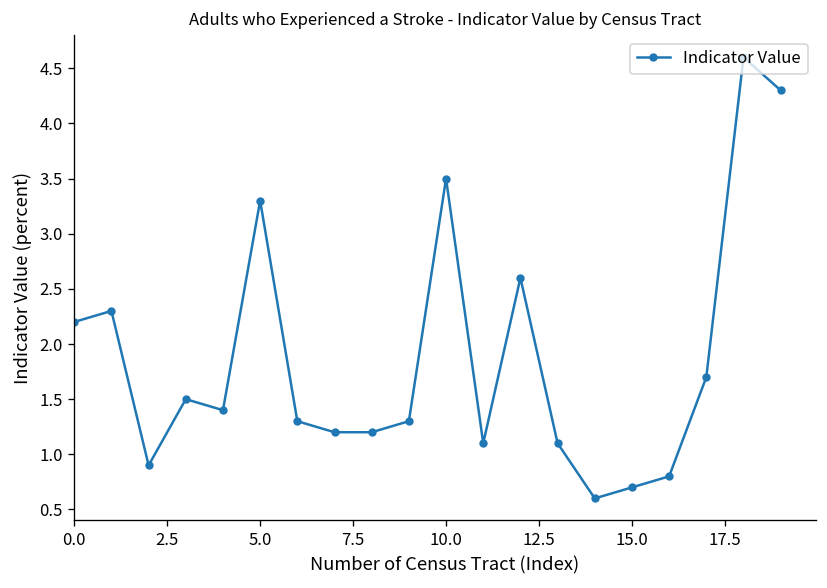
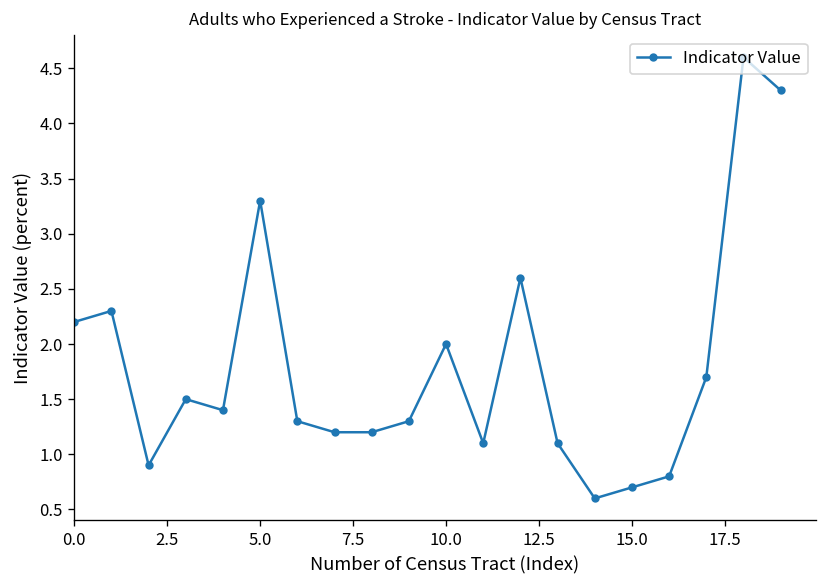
  {
    "0.0": 2.2,
    "5.0": 3.3,
-   "10.0": 3.5,
+   "10.0": 2.0,
    "15.0": 0.7
  }
